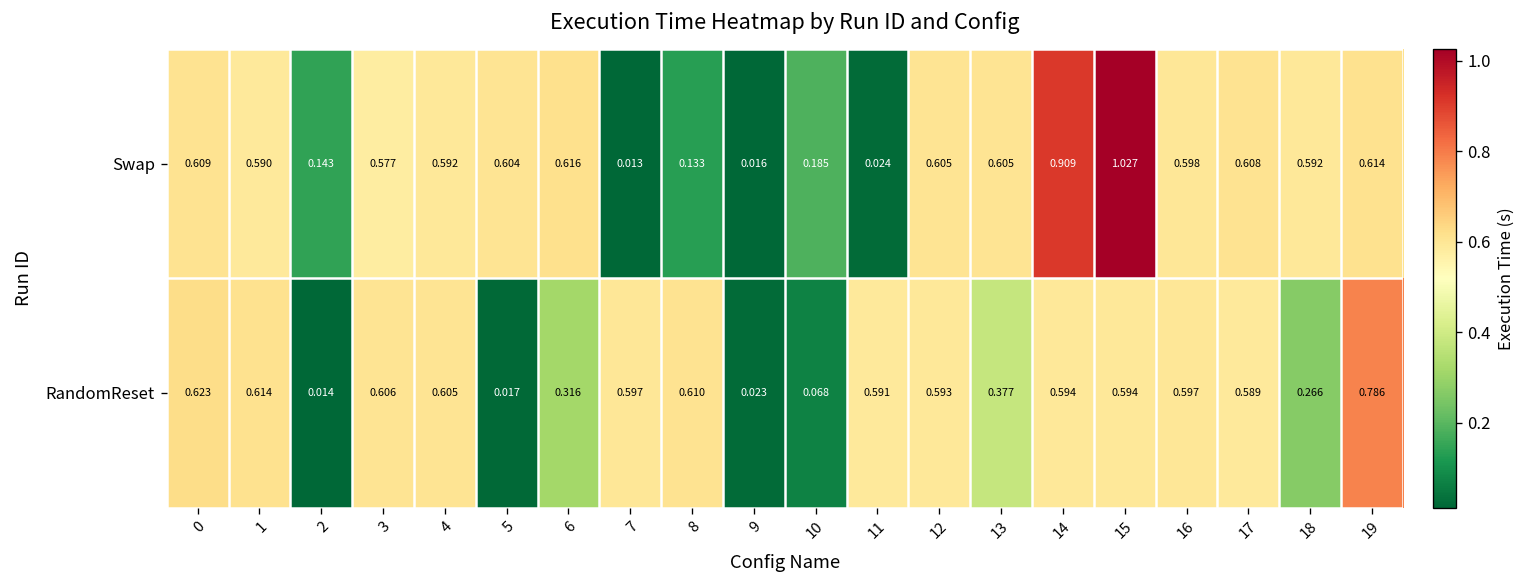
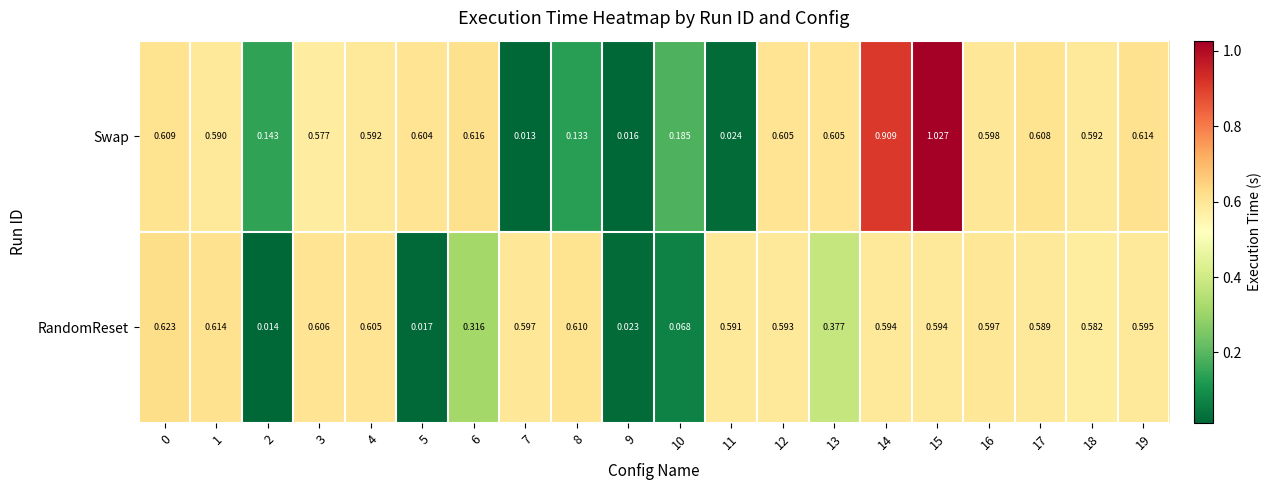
  {
    "Swap": {
      "0": 0.609,
      "1": 0.590,
      "2": 0.143,
      "3": 0.577,
      "4": 0.592,
      "5": 0.604,
      "6": 0.616,
      "7": 0.013,
      "8": 0.133,
      "9": 0.016,
      "10": 0.185,
      "11": 0.024,
      "12": 0.605,
      "13": 0.605,
      "14": 0.909,
      "15": 1.027,
      "16": 0.598,
      "17": 0.608,
      "18": 0.592,
      "19": 0.614
    },
    "RandomReset": {
      "0": 0.623,
      "1": 0.614,
      "2": 0.014,
      "3": 0.606,
      "4": 0.605,
      "5": 0.017,
      "6": 0.316,
      "7": 0.597,
      "8": 0.610,
      "9": 0.023,
      "10": 0.068,
      "11": 0.591,
      "12": 0.593,
      "13": 0.377,
      "14": 0.594,
      "15": 0.594,
      "16": 0.597,
      "17": 0.589,
-     "18": 0.266,
-     "19": 0.786
+     "18": 0.582,
+     "19": 0.595
    }
  }
